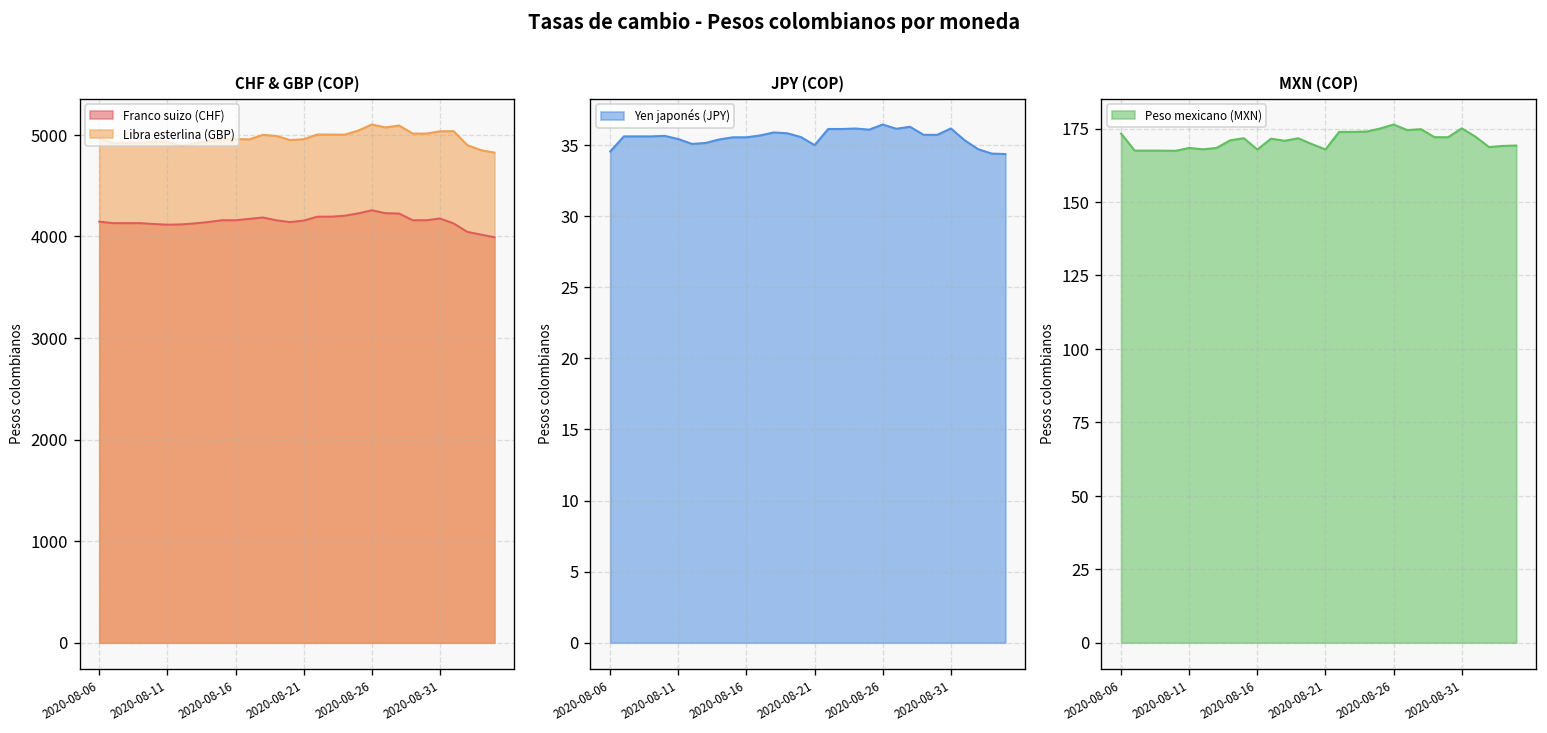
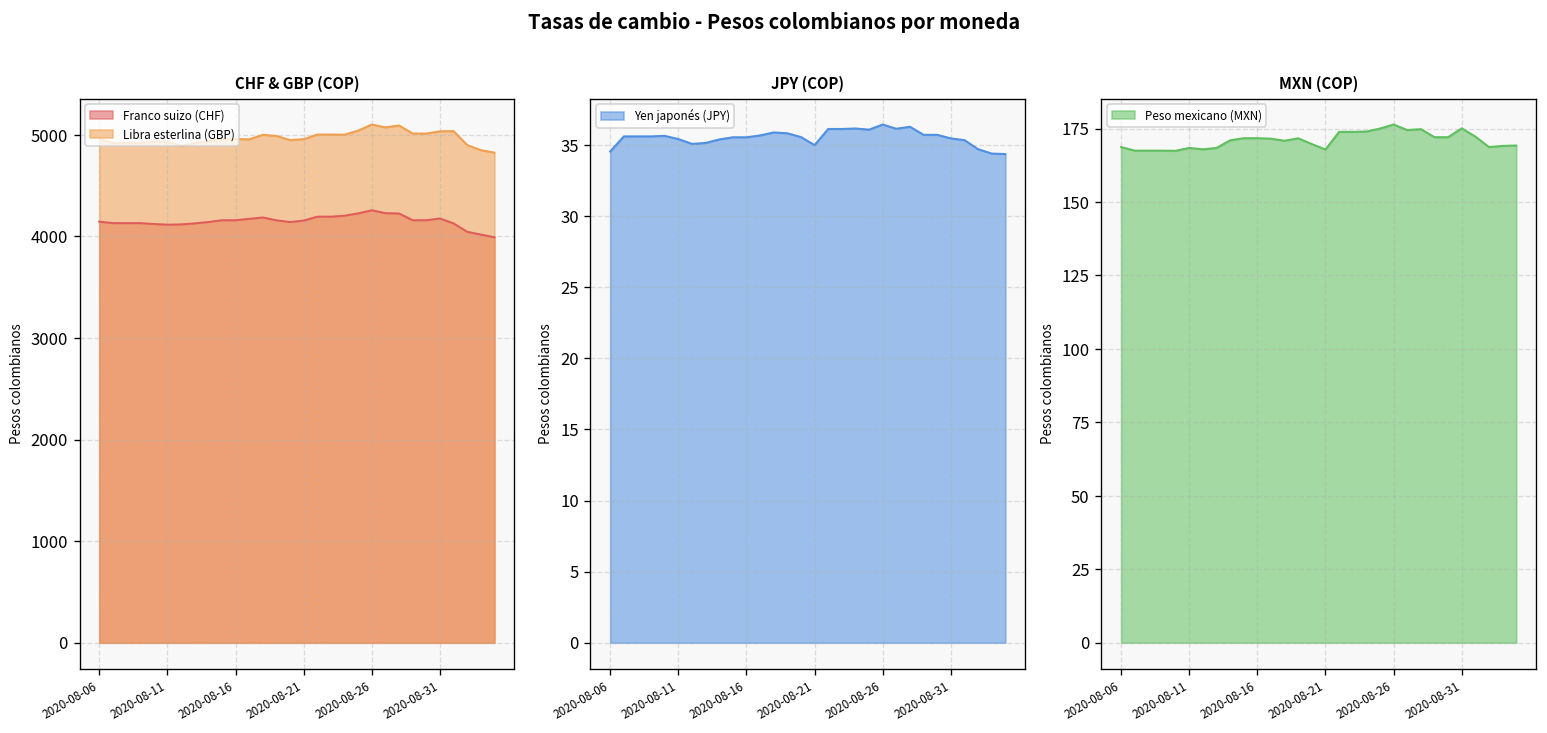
  {
    "JPY (COP)": {
      "2020-08-06": 34.5,
      "2020-08-11": 35.4,
      "2020-08-16": 35.5,
      "2020-08-21": 35.0,
      "2020-08-26": 36.4,
-     "2020-08-31": 36.2
+     "2020-08-31": 35.5
    },
    "MXN (COP)": {
-     "2020-08-06": 173,
+     "2020-08-06": 169,
      "2020-08-11": 168,
-     "2020-08-16": 168,
+     "2020-08-16": 172,
      "2020-08-21": 168,
      "2020-08-26": 176,
      "2020-08-31": 175
    }
  }
